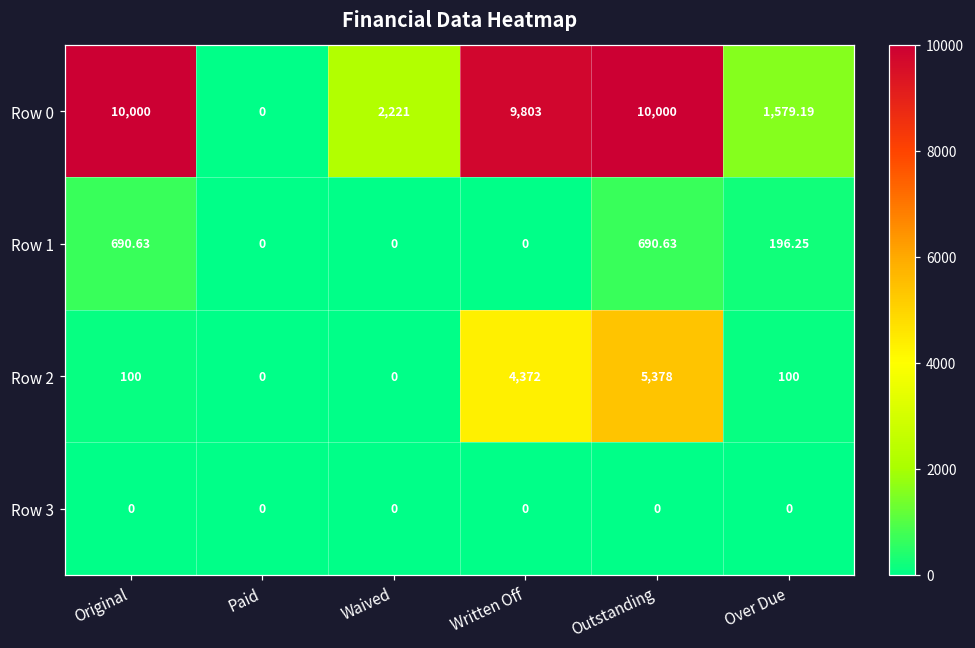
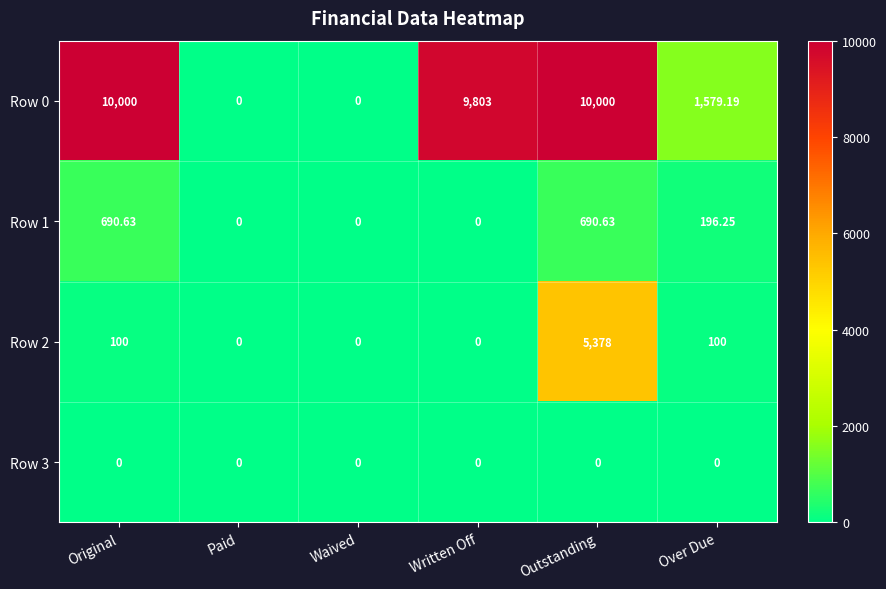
  {
    "Row 0": {
      "Original": "10,000",
      "Paid": "0",
-     "Waived": "2,221",
+     "Waived": "0",
      "Written Off": "9,803",
      "Outstanding": "10,000",
      "Over Due": "1,579.19"
    },
    "Row 1": {
      "Original": "690.63",
      "Paid": "0",
      "Waived": "0",
      "Written Off": "0",
      "Outstanding": "690.63",
      "Over Due": "196.25"
    },
    "Row 2": {
      "Original": "100",
      "Paid": "0",
      "Waived": "0",
-     "Written Off": "4,372",
+     "Written Off": "0",
      "Outstanding": "5,378",
      "Over Due": "100"
    },
    "Row 3": {
      "Original": "0",
      "Paid": "0",
      "Waived": "0",
      "Written Off": "0",
      "Outstanding": "0",
      "Over Due": "0"
    }
  }
